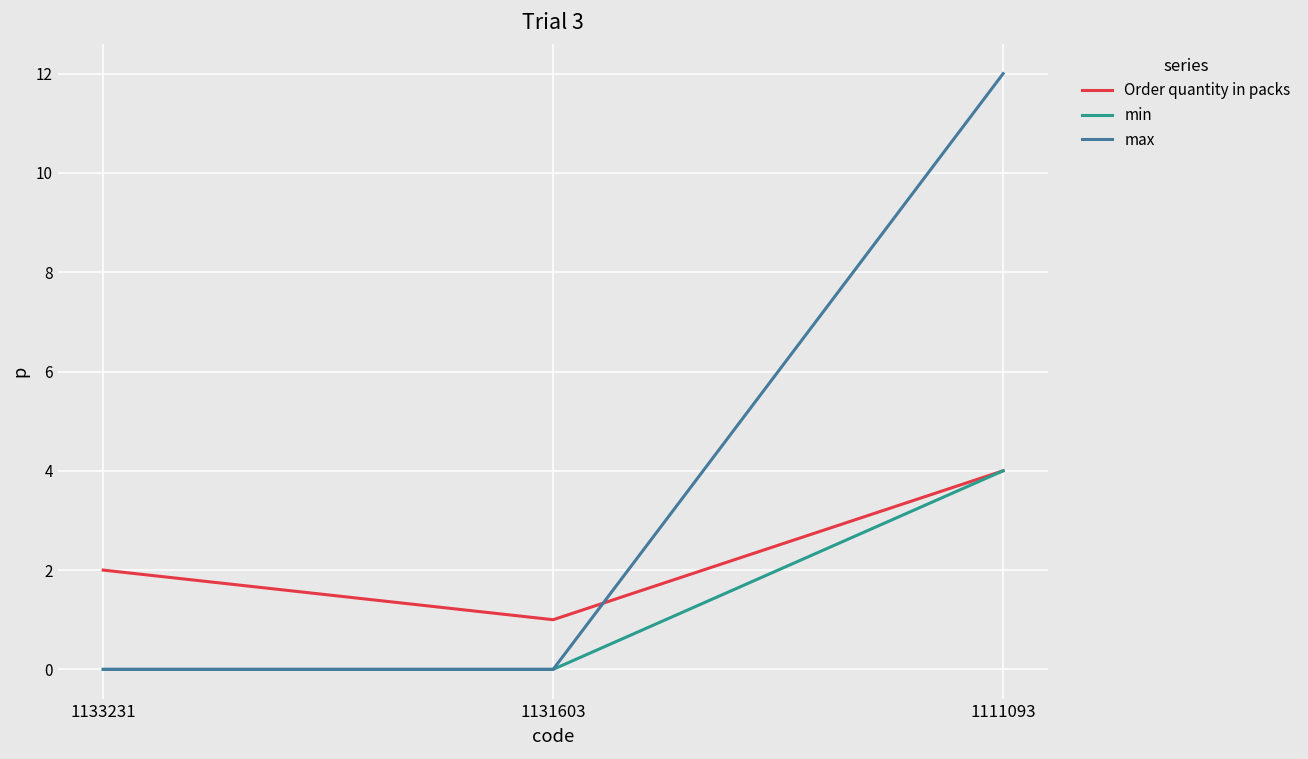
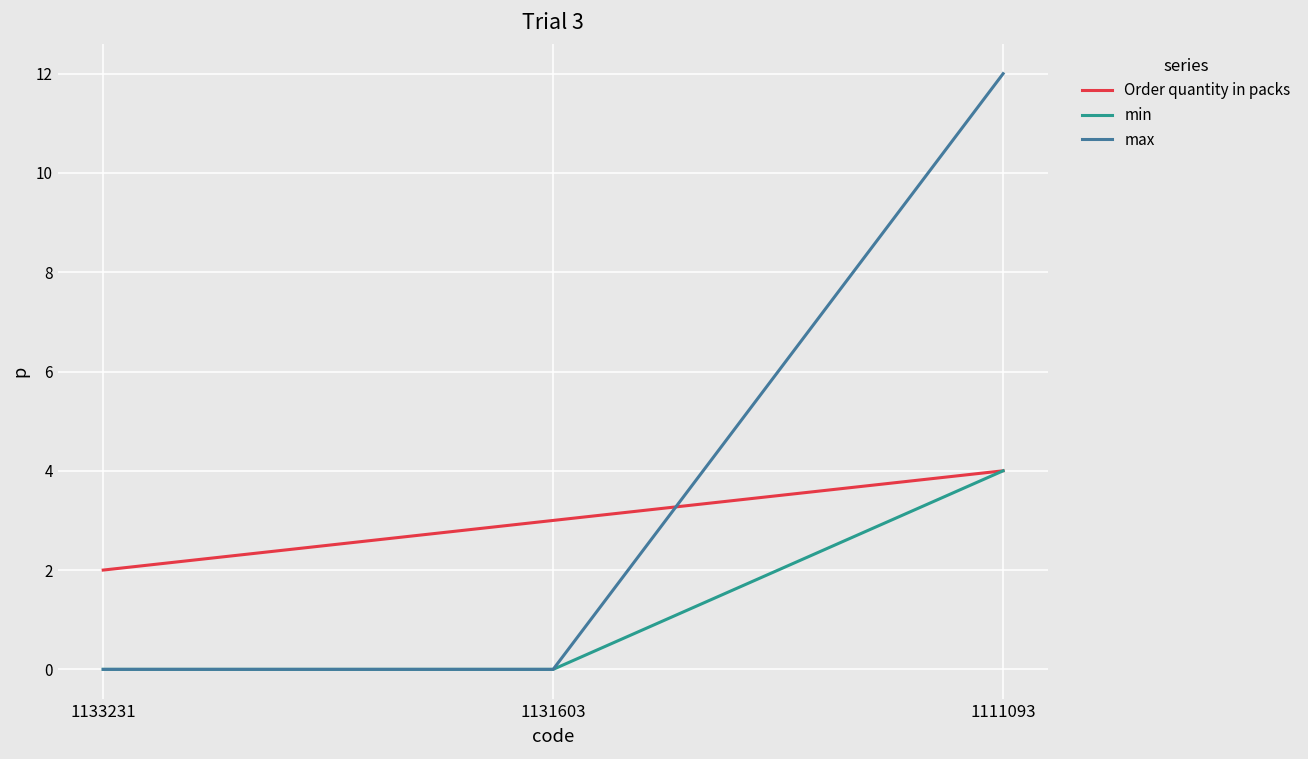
  {
    "Order quantity in packs": {
      "1133231": 2,
-     "1131603": 1
+     "1131603": 3
    }
  }
